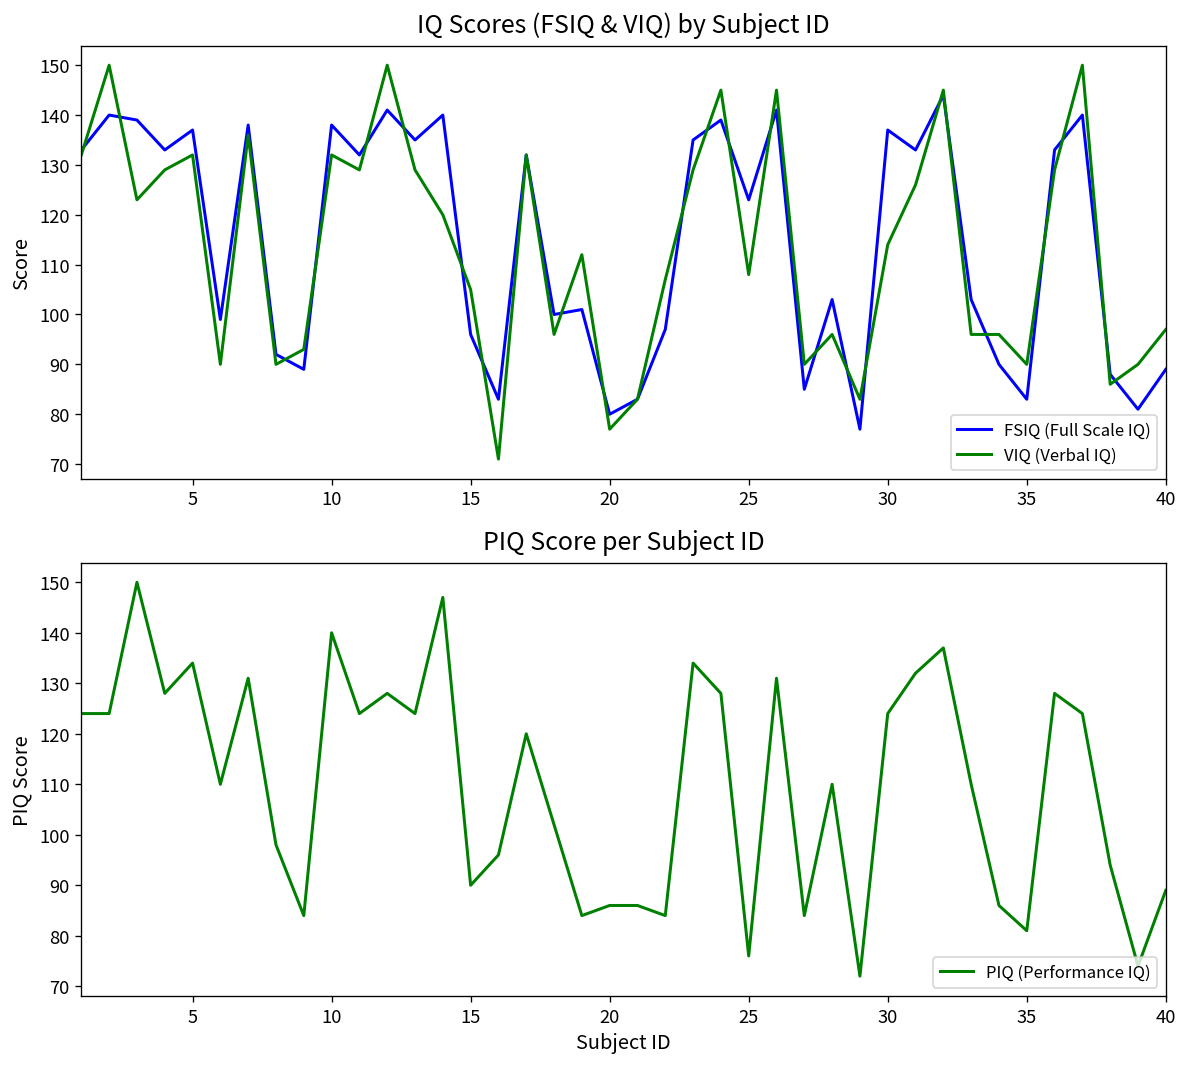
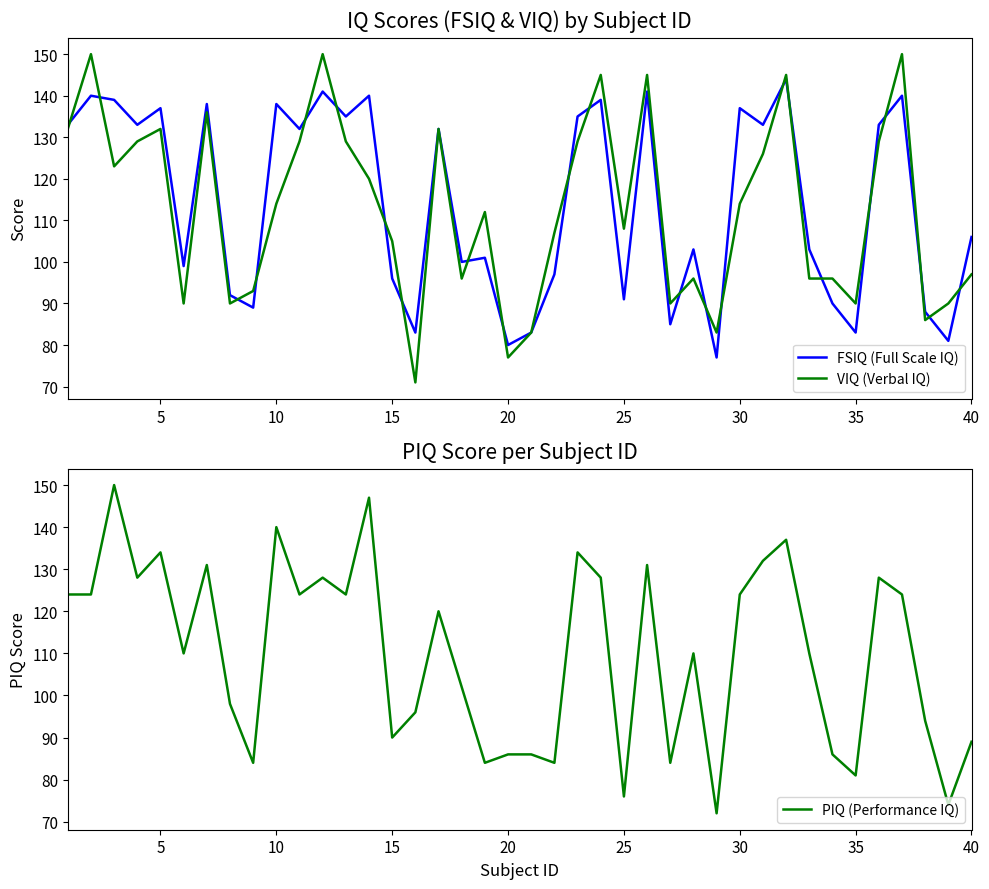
  {
    "IQ Scores (FSIQ & VIQ) by Subject ID": {
      "FSIQ (Full Scale IQ)": {
        "5": 137,
        "10": 138,
        "15": 96,
        "20": 80,
-       "25": 123,
+       "25": 91,
        "30": 137,
        "35": 83,
-       "40": 89
+       "40": 106
      },
      "VIQ (Verbal IQ)": {
        "5": 132,
-       "10": 132,
+       "10": 114,
        "15": 105,
        "20": 77,
        "25": 108,
        "30": 114,
        "35": 90,
        "40": 97
      }
    },
    "PIQ Score per Subject ID": {
      "5": 134,
      "10": 140,
      "15": 90,
      "20": 86,
      "25": 76,
      "30": 124,
      "35": 81,
      "40": 89
    }
  }
